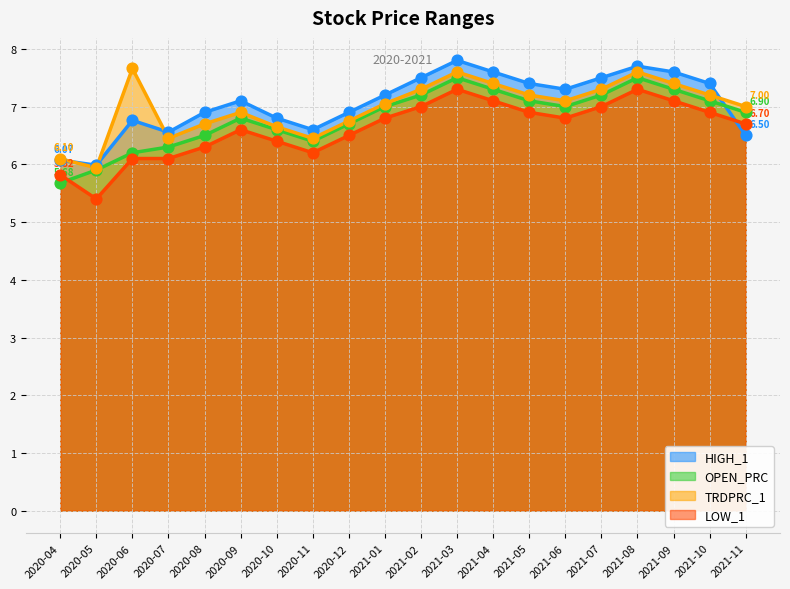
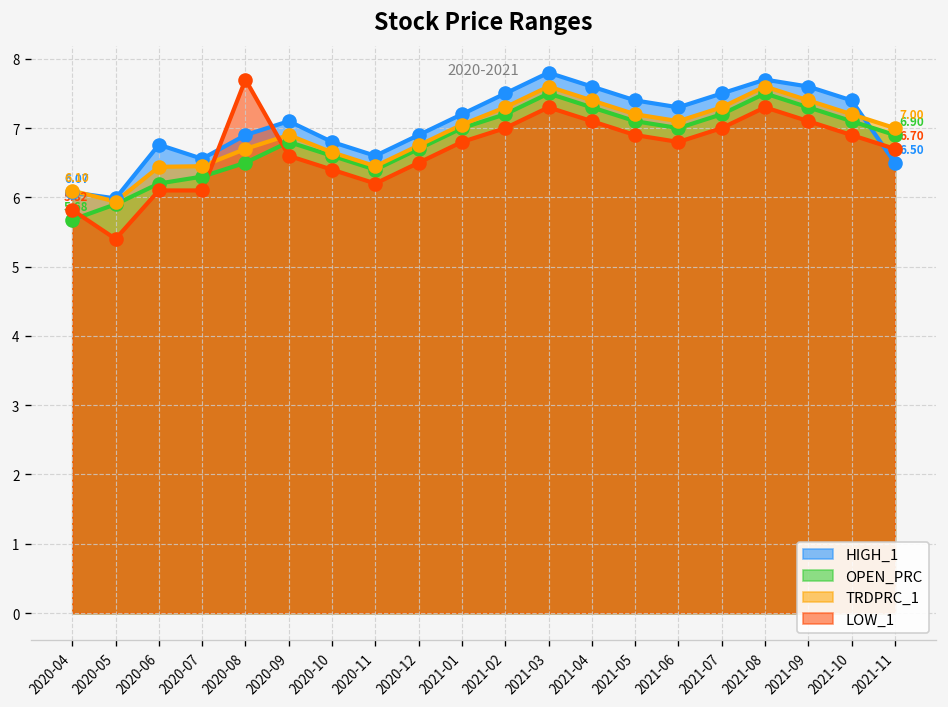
  {
    "HIGH_1": {
      "2021-11": 6.50
    },
    "OPEN_PRC": {
      "2020-06": 6.2,
      "2020-07": 6.3,
      "2020-08": 6.5,
      "2020-09": 6.8,
      "2020-10": 6.6,
      "2020-11": 6.4,
      "2020-12": 6.7,
      "2021-01": 7.0,
      "2021-02": 7.2,
      "2021-03": 7.5,
      "2021-04": 7.3,
      "2021-05": 7.1,
      "2021-06": 7.0,
      "2021-07": 7.2,
      "2021-08": 7.5,
      "2021-09": 7.3,
      "2021-10": 7.1
    },
    "TRDPRC_1": {
-     "2020-06": 7.7,
+     "2020-06": 6.4,
      "2020-07": 6.5,
      "2020-08": 6.7,
      "2020-09": 6.9,
      "2020-10": 6.7,
      "2020-11": 6.5,
      "2020-12": 6.8,
      "2021-01": 7.1,
      "2021-02": 7.3,
      "2021-03": 7.6,
      "2021-04": 7.4,
      "2021-05": 7.2,
      "2021-06": 7.1,
      "2021-07": 7.3,
      "2021-08": 7.6,
      "2021-09": 7.4,
      "2021-10": 7.2
    },
    "LOW_1": {
      "2020-05": 5.4,
      "2020-06": 6.1,
      "2020-07": 6.1,
-     "2020-08": 6.3,
+     "2020-08": 7.7,
      "2020-09": 6.6,
      "2020-10": 6.4,
      "2020-11": 6.2,
      "2020-12": 6.5,
      "2021-01": 6.8,
      "2021-02": 7.0,
      "2021-03": 7.3,
      "2021-04": 7.1,
      "2021-05": 6.9,
      "2021-06": 6.8,
      "2021-07": 7.0,
      "2021-08": 7.3,
      "2021-09": 7.1,
      "2021-10": 6.9
    }
  }
